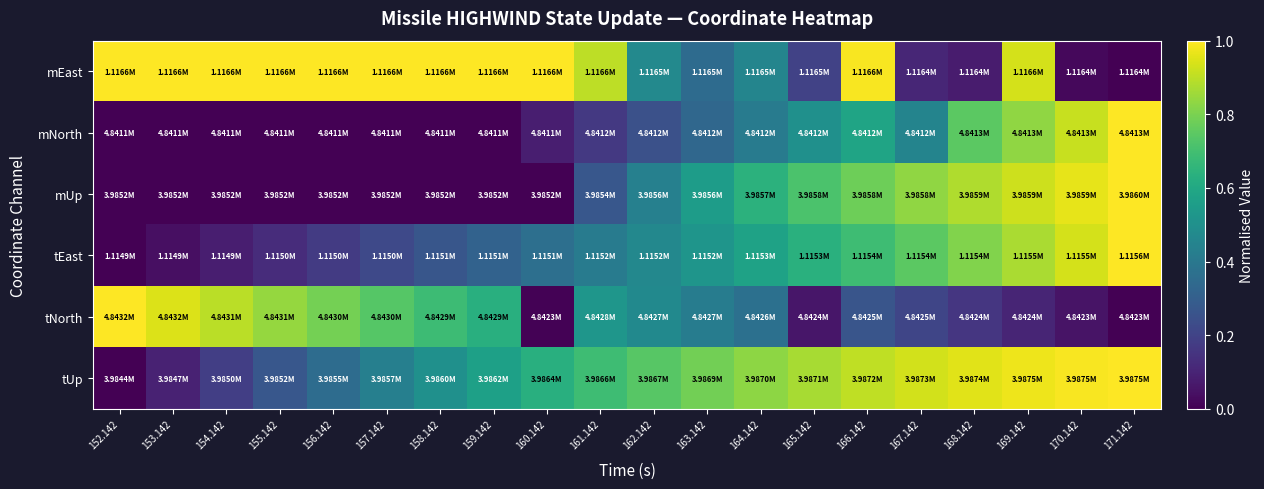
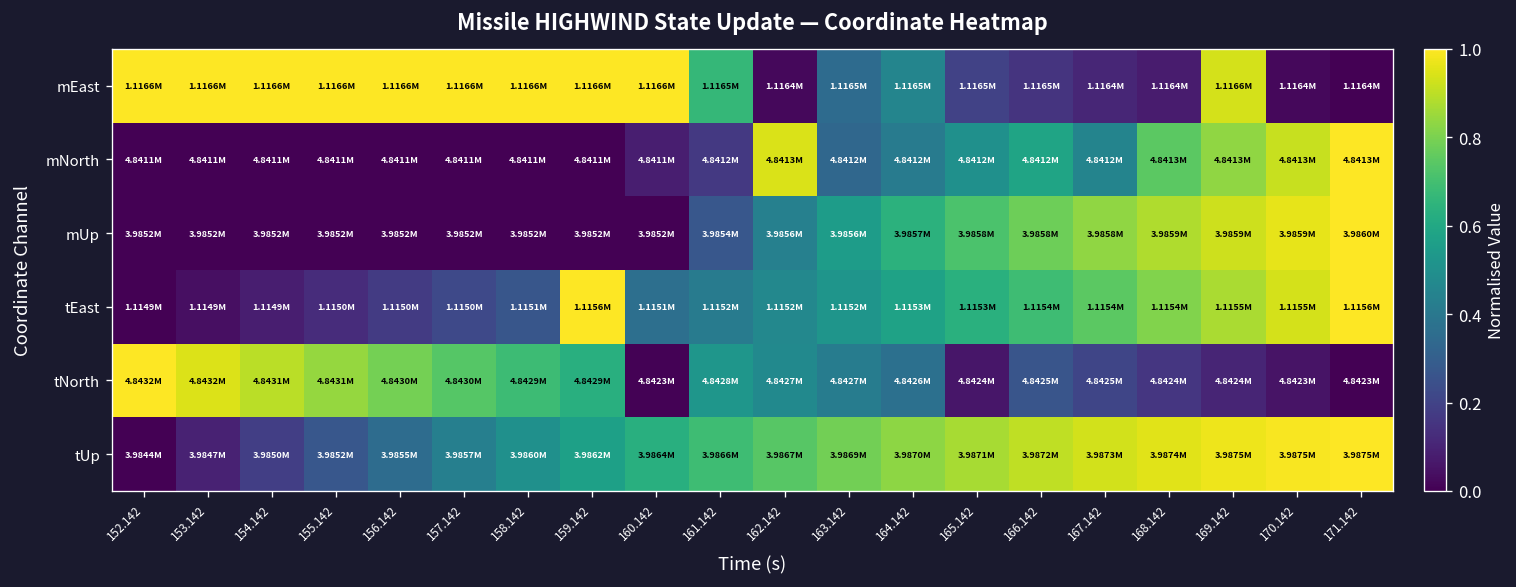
  {
    "mEast": {
      "152.142": "1.1166M",
      "153.142": "1.1166M",
      "154.142": "1.1166M",
      "155.142": "1.1166M",
      "156.142": "1.1166M",
      "157.142": "1.1166M",
      "158.142": "1.1166M",
      "159.142": "1.1166M",
      "160.142": "1.1166M",
-     "161.142": "1.1166M",
-     "162.142": "1.1165M",
+     "161.142": "1.1165M",
+     "162.142": "1.1164M",
      "163.142": "1.1165M",
      "164.142": "1.1165M",
      "165.142": "1.1165M",
-     "166.142": "1.1166M",
+     "166.142": "1.1165M",
      "167.142": "1.1164M",
      "168.142": "1.1164M",
      "169.142": "1.1166M",
      "170.142": "1.1164M",
      "171.142": "1.1164M"
    },
    "mNorth": {
      "152.142": "4.8411M",
      "153.142": "4.8411M",
      "154.142": "4.8411M",
      "155.142": "4.8411M",
      "156.142": "4.8411M",
      "157.142": "4.8411M",
      "158.142": "4.8411M",
      "159.142": "4.8411M",
      "160.142": "4.8411M",
      "161.142": "4.8412M",
-     "162.142": "4.8412M",
+     "162.142": "4.8413M",
      "163.142": "4.8412M",
      "164.142": "4.8412M",
      "165.142": "4.8412M",
      "166.142": "4.8412M",
      "167.142": "4.8412M",
      "168.142": "4.8413M",
      "169.142": "4.8413M",
      "170.142": "4.8413M",
      "171.142": "4.8413M"
    },
    "mUp": {
      "152.142": "3.9852M",
      "153.142": "3.9852M",
      "154.142": "3.9852M",
      "155.142": "3.9852M",
      "156.142": "3.9852M",
      "157.142": "3.9852M",
      "158.142": "3.9852M",
      "159.142": "3.9852M",
      "160.142": "3.9852M",
      "161.142": "3.9854M",
      "162.142": "3.9856M",
      "163.142": "3.9856M",
      "164.142": "3.9857M",
      "165.142": "3.9858M",
      "166.142": "3.9858M",
      "167.142": "3.9858M",
      "168.142": "3.9859M",
      "169.142": "3.9859M",
      "170.142": "3.9859M",
      "171.142": "3.9860M"
    },
    "tEast": {
      "152.142": "1.1149M",
      "153.142": "1.1149M",
      "154.142": "1.1149M",
      "155.142": "1.1150M",
      "156.142": "1.1150M",
      "157.142": "1.1150M",
      "158.142": "1.1151M",
-     "159.142": "1.1151M",
+     "159.142": "1.1156M",
      "160.142": "1.1151M",
      "161.142": "1.1152M",
      "162.142": "1.1152M",
      "163.142": "1.1152M",
      "164.142": "1.1153M",
      "165.142": "1.1153M",
      "166.142": "1.1154M",
      "167.142": "1.1154M",
      "168.142": "1.1154M",
      "169.142": "1.1155M",
      "170.142": "1.1155M",
      "171.142": "1.1156M"
    },
    "tNorth": {
      "152.142": "4.8432M",
      "153.142": "4.8432M",
      "154.142": "4.8431M",
      "155.142": "4.8431M",
      "156.142": "4.8430M",
      "157.142": "4.8430M",
      "158.142": "4.8429M",
      "159.142": "4.8429M",
      "160.142": "4.8423M",
      "161.142": "4.8428M",
      "162.142": "4.8427M",
      "163.142": "4.8427M",
      "164.142": "4.8426M",
      "165.142": "4.8424M",
      "166.142": "4.8425M",
      "167.142": "4.8425M",
      "168.142": "4.8424M",
      "169.142": "4.8424M",
      "170.142": "4.8423M",
      "171.142": "4.8423M"
    },
    "tUp": {
      "152.142": "3.9844M",
      "153.142": "3.9847M",
      "154.142": "3.9850M",
      "155.142": "3.9852M",
      "156.142": "3.9855M",
      "157.142": "3.9857M",
      "158.142": "3.9860M",
      "159.142": "3.9862M",
      "160.142": "3.9864M",
      "161.142": "3.9866M",
      "162.142": "3.9867M",
      "163.142": "3.9869M",
      "164.142": "3.9870M",
      "165.142": "3.9871M",
      "166.142": "3.9872M",
      "167.142": "3.9873M",
      "168.142": "3.9874M",
      "169.142": "3.9875M",
      "170.142": "3.9875M",
      "171.142": "3.9875M"
    }
  }
